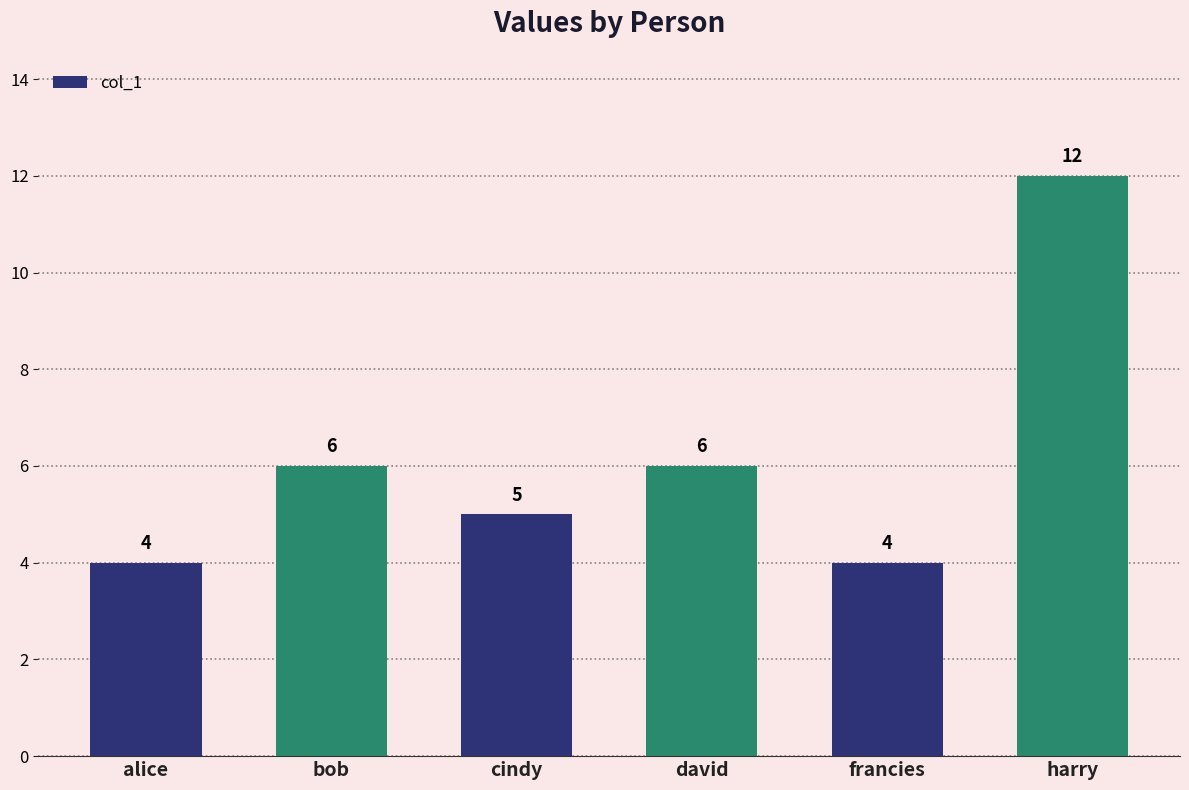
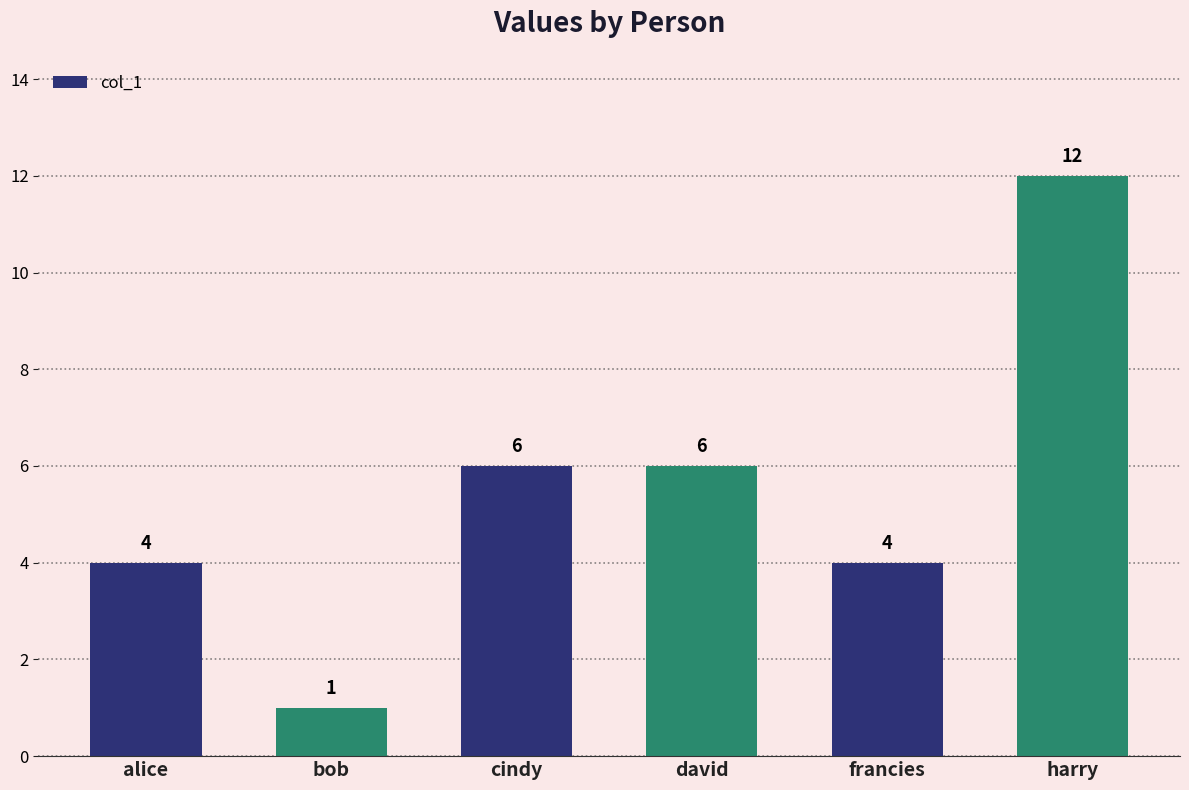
  {
    "alice": 4,
-   "bob": 6,
-   "cindy": 5,
+   "bob": 1,
+   "cindy": 6,
    "david": 6,
    "francies": 4,
    "harry": 12
  }
